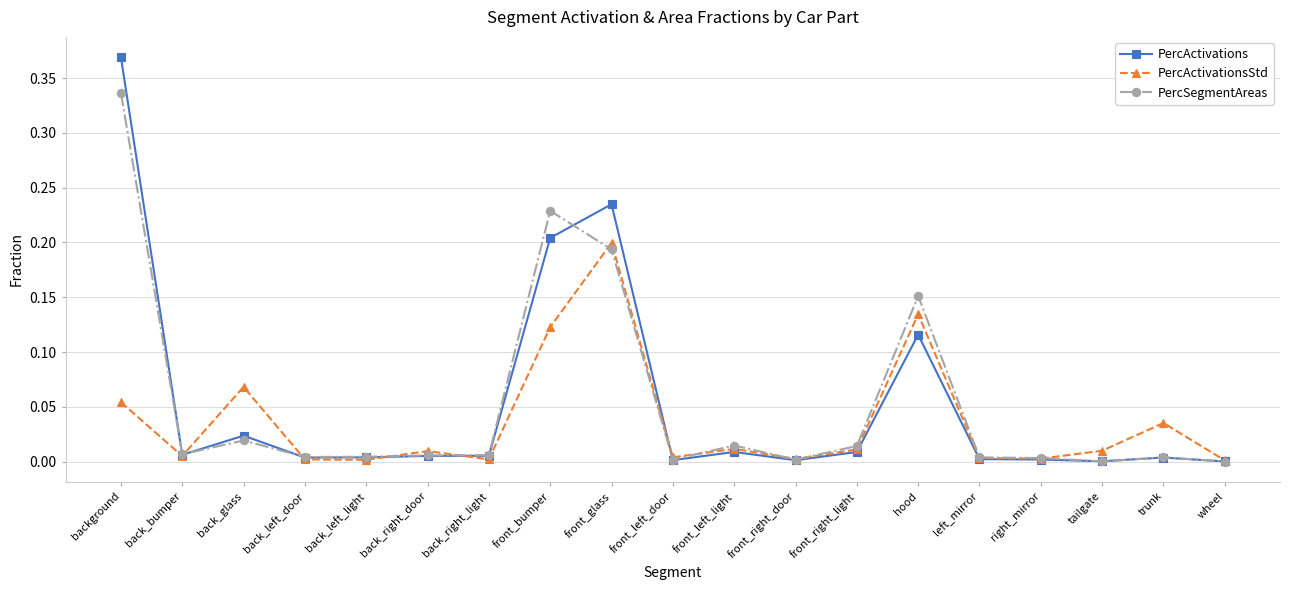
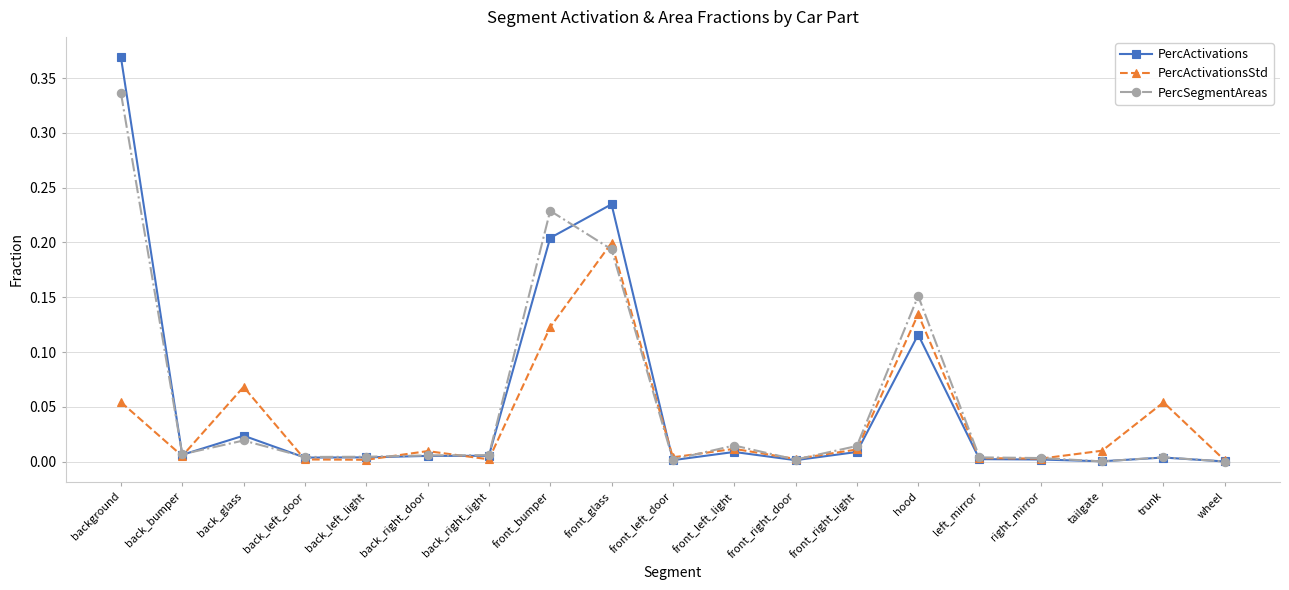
  {
    "PercActivations": {
      "background": 0.369,
      "back_glass": 0.024,
      "front_bumper": 0.204,
      "front_glass": 0.235,
      "front_left_light": 0.009,
      "hood": 0.116
    },
    "PercActivationsStd": {
      "background": 0.054,
      "back_glass": 0.068,
      "back_right_door": 0.010,
      "back_right_light": 0.002,
      "front_bumper": 0.123,
      "front_glass": 0.200,
      "front_left_light": 0.012,
      "hood": 0.134,
      "tailgate": 0.010,
-     "trunk": 0.035
+     "trunk": 0.054
    },
    "PercSegmentAreas": {
      "background": 0.337,
      "back_glass": 0.019,
      "front_bumper": 0.229,
      "front_glass": 0.194,
      "front_left_light": 0.015,
      "front_right_light": 0.014,
      "hood": 0.151
    }
  }
